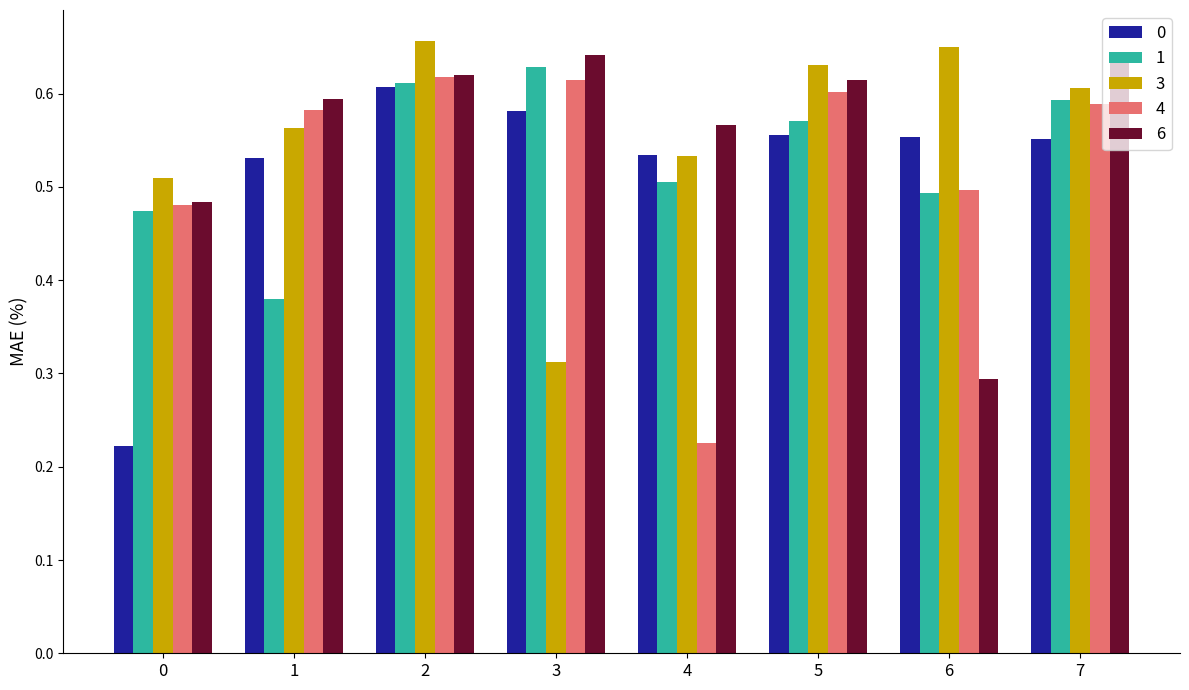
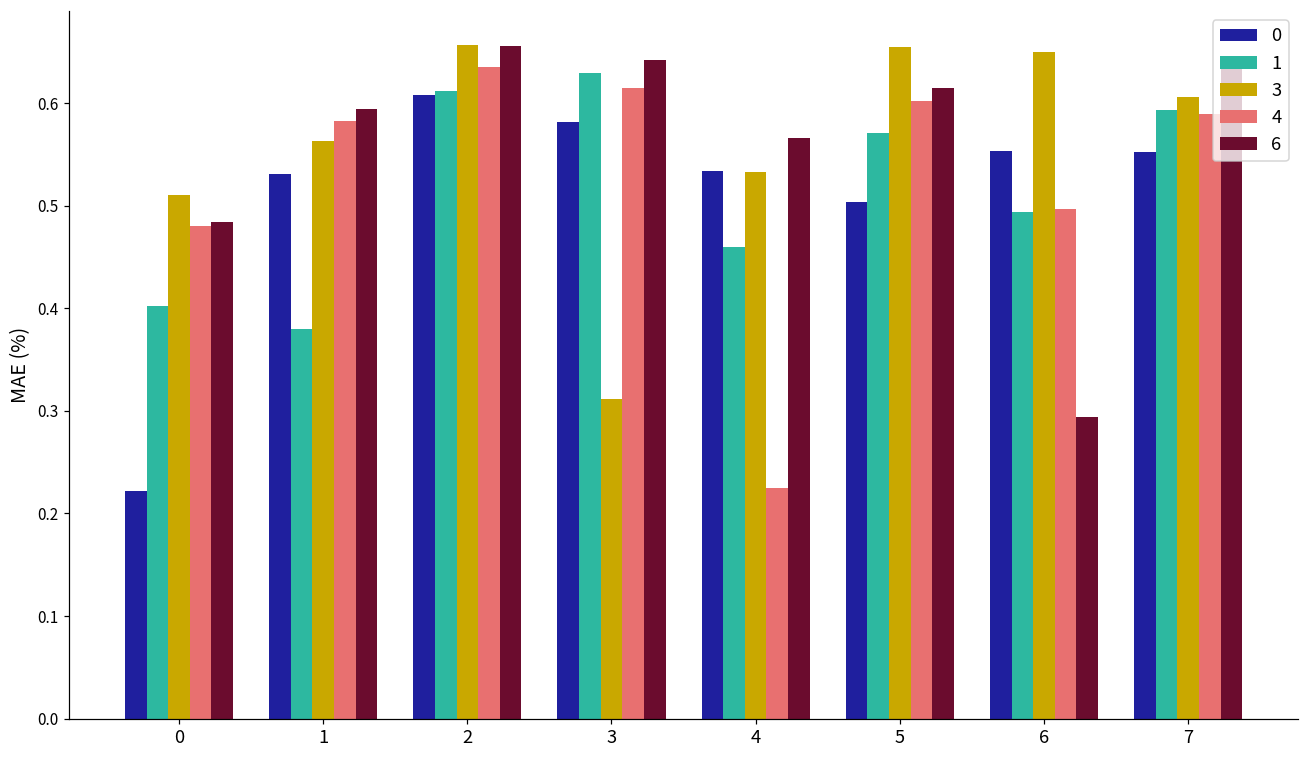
  {
    "0": {
      "0": 0.22,
      "1": 0.53,
      "2": 0.61,
      "3": 0.58,
      "4": 0.53,
-     "5": 0.56,
+     "5": 0.50,
      "6": 0.55,
      "7": 0.55
    },
    "1": {
-     "0": 0.47,
+     "0": 0.40,
      "1": 0.38,
      "2": 0.61,
      "3": 0.63,
-     "4": 0.51,
+     "4": 0.46,
      "5": 0.57,
      "6": 0.49,
      "7": 0.59
    },
    "3": {
      "0": 0.51,
      "1": 0.56,
      "2": 0.66,
      "3": 0.31,
      "4": 0.53,
-     "5": 0.63,
+     "5": 0.65,
      "6": 0.65,
      "7": 0.61
    },
    "4": {
      "0": 0.48,
      "1": 0.58,
-     "2": 0.62,
+     "2": 0.64,
      "3": 0.62,
      "4": 0.23,
      "5": 0.60,
      "6": 0.50,
      "7": 0.59
    },
    "6": {
      "0": 0.48,
      "1": 0.59,
-     "2": 0.62,
+     "2": 0.66,
      "3": 0.64,
      "4": 0.57,
      "5": 0.61,
      "6": 0.29
    }
  }
